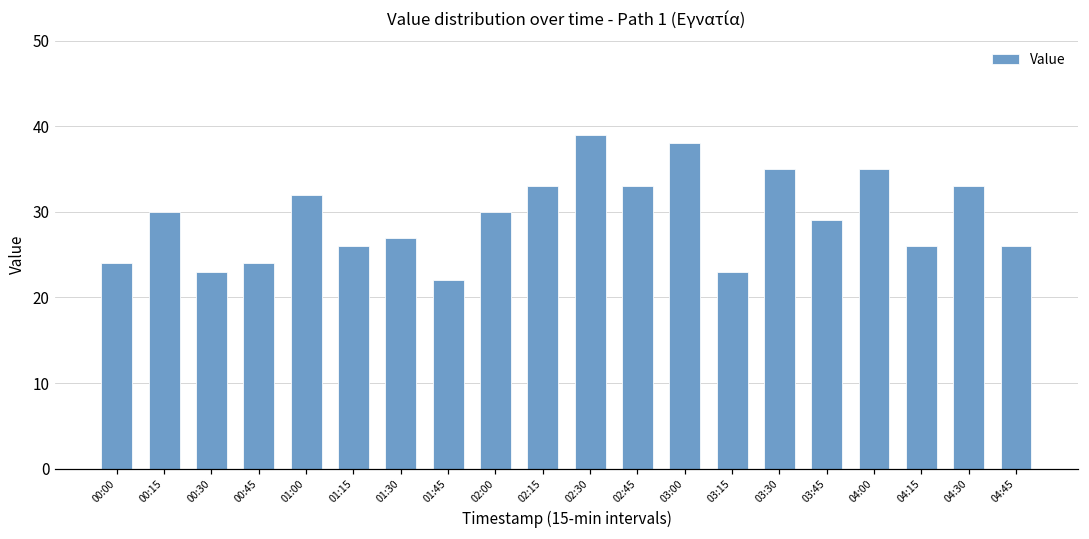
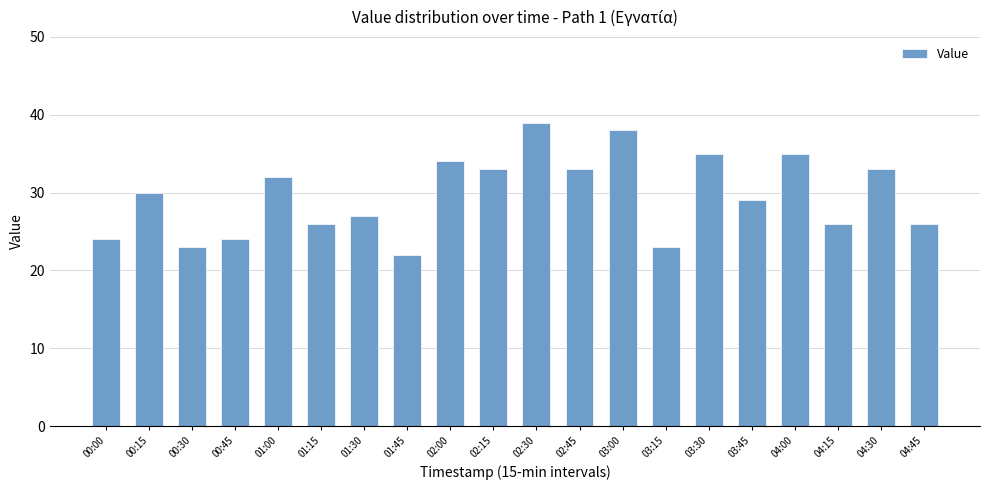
  {
    "00:00": 24,
    "00:15": 30,
    "00:30": 23,
    "00:45": 24,
    "01:00": 32,
    "01:15": 26,
    "01:30": 27,
    "01:45": 22,
-   "02:00": 30,
+   "02:00": 34,
    "02:15": 33,
    "02:30": 39,
    "02:45": 33,
    "03:00": 38,
    "03:15": 23,
    "03:30": 35,
    "03:45": 29,
    "04:00": 35,
    "04:15": 26,
    "04:30": 33,
    "04:45": 26
  }
